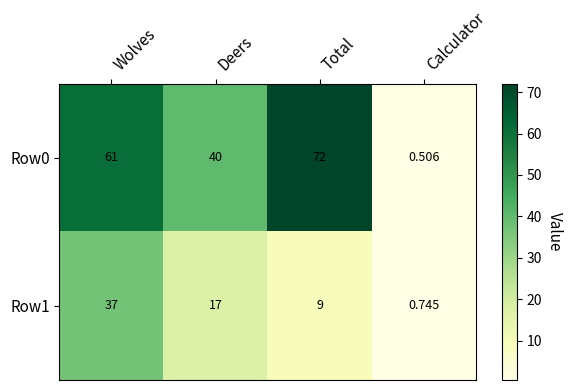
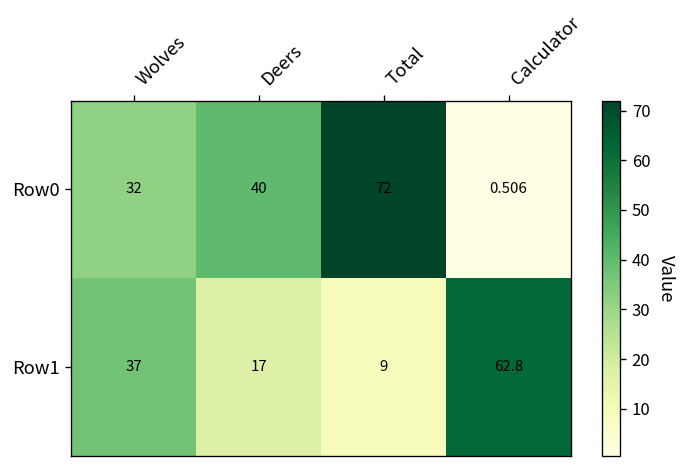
  {
    "Row0": {
-     "Wolves": 61,
+     "Wolves": 32,
      "Deers": 40,
      "Total": 72,
      "Calculator": 0.506
    },
    "Row1": {
      "Wolves": 37,
      "Deers": 17,
      "Total": 9,
-     "Calculator": 0.745
+     "Calculator": 62.8
    }
  }
